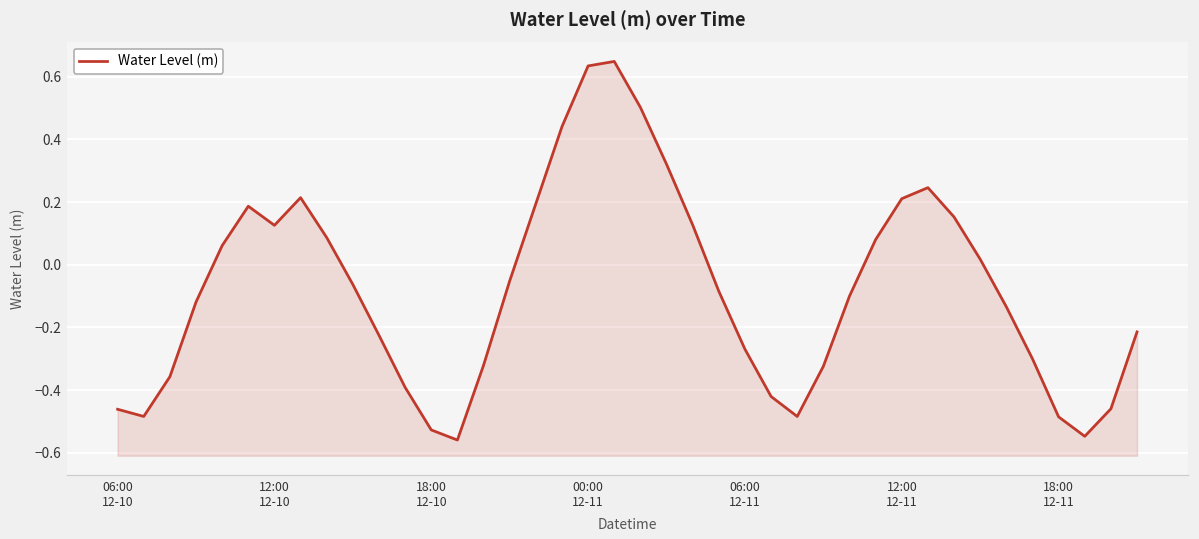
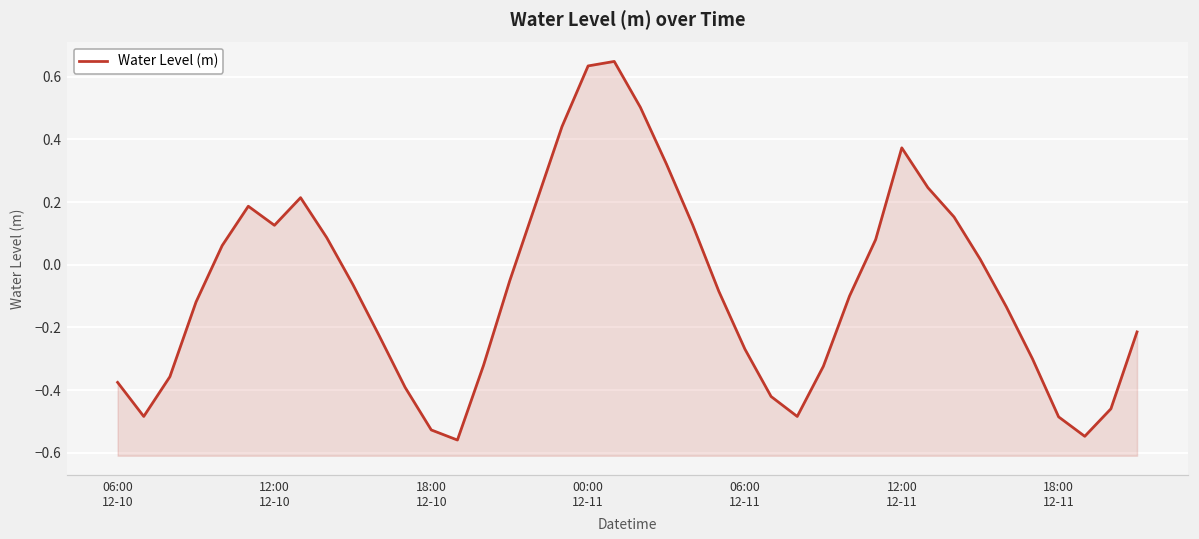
  {
-   "06:00 12-10": -0.46,
+   "06:00 12-10": -0.38,
    "12:00 12-10": 0.13,
    "18:00 12-10": -0.53,
    "00:00 12-11": 0.63,
    "06:00 12-11": -0.27,
-   "12:00 12-11": 0.21,
+   "12:00 12-11": 0.37,
    "18:00 12-11": -0.48
  }
